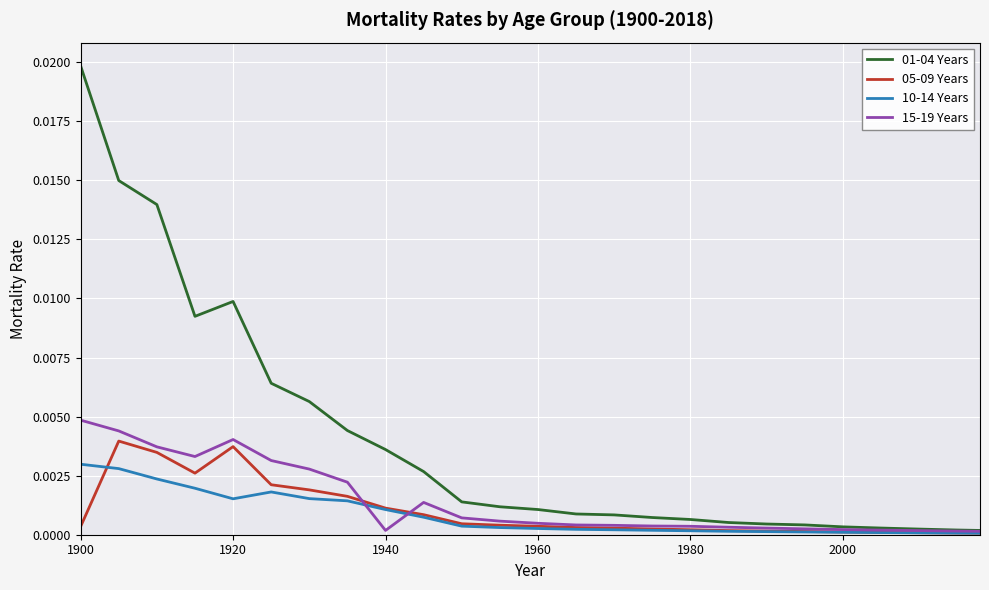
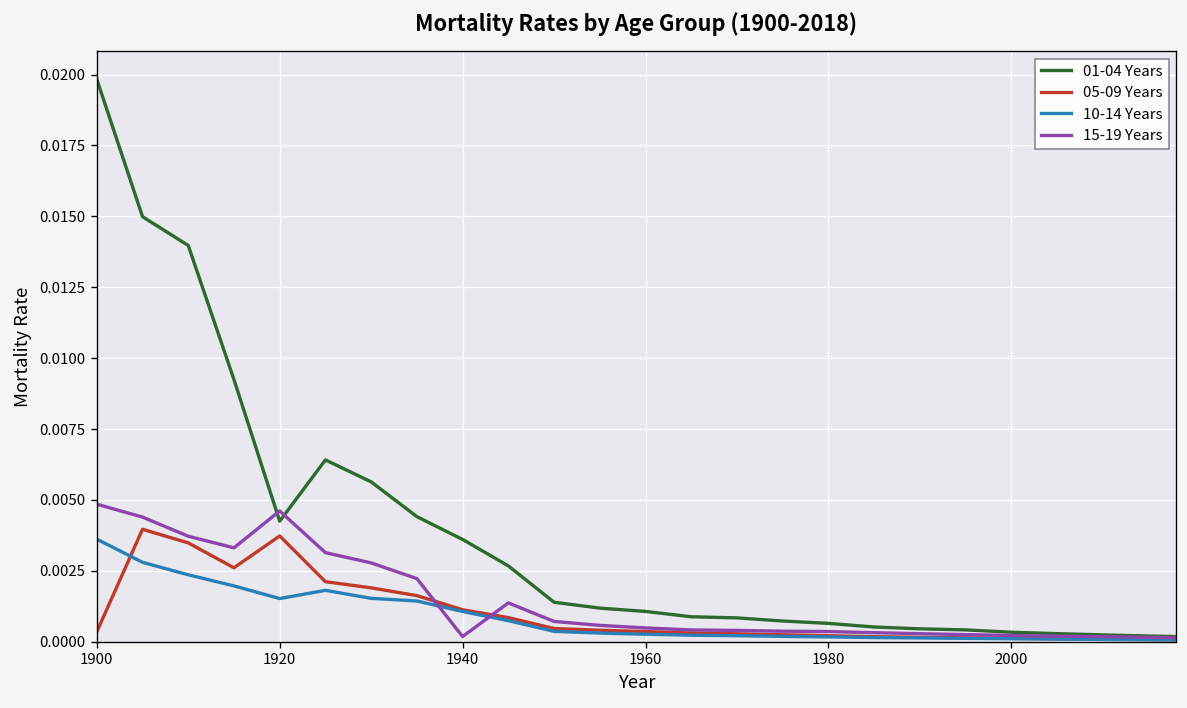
  {
    "01-04 Years": {
      "1900": 0.0198,
-     "1920": 0.0099,
+     "1920": 0.0042,
      "1940": 0.0036,
      "1960": 0.0011,
      "1980": 0.0006,
      "2000": 0.0003
    },
    "05-09 Years": {
      "1900": 0.0003,
      "1920": 0.0037
    },
    "10-14 Years": {
-     "1900": 0.0030,
+     "1900": 0.0036,
      "1920": 0.0015
    },
    "15-19 Years": {
      "1900": 0.0048,
-     "1920": 0.0040,
+     "1920": 0.0046,
      "1940": 0.0002,
      "1960": 0.0005,
      "1980": 0.0004
    }
  }
